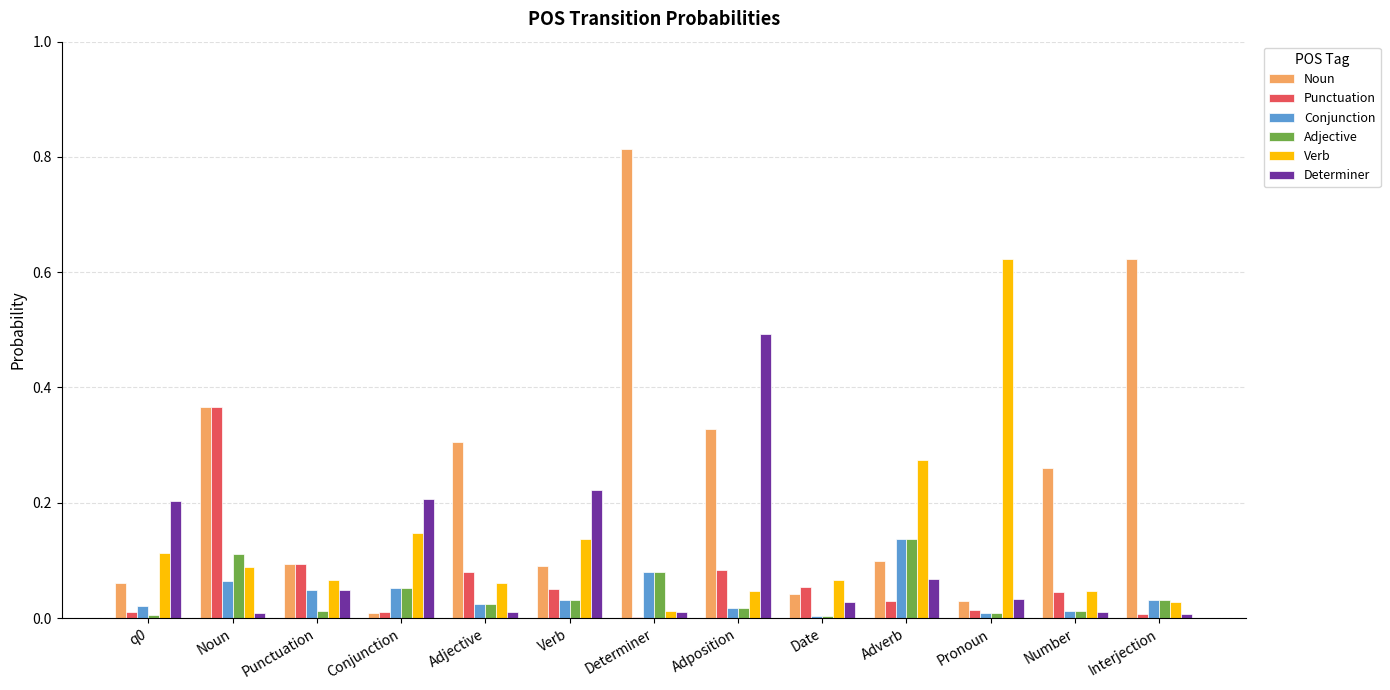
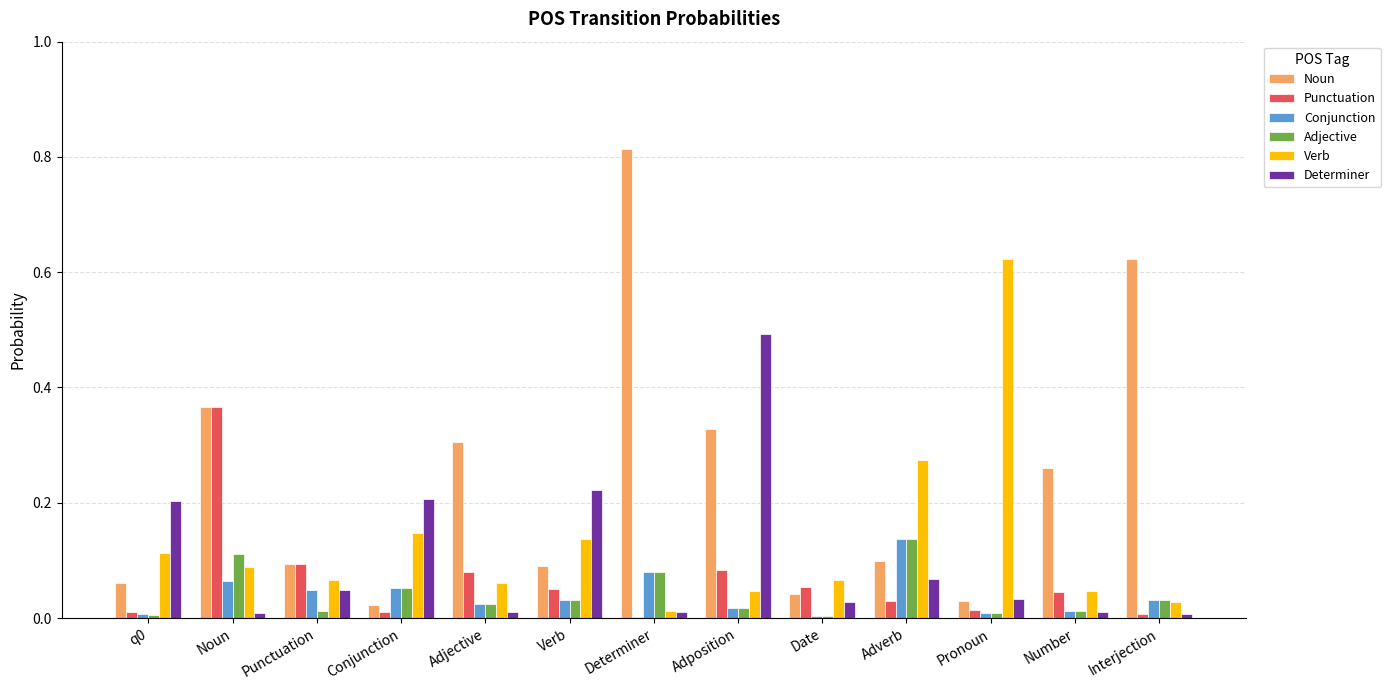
  {
    "Noun": {
      "q0": 0.06,
      "Noun": 0.37,
      "Punctuation": 0.09,
-     "Conjunction": 0.01,
+     "Conjunction": 0.02,
      "Adjective": 0.31,
      "Verb": 0.09,
      "Determiner": 0.81,
      "Adposition": 0.33,
      "Date": 0.04,
      "Adverb": 0.10,
      "Pronoun": 0.03,
      "Number": 0.26,
      "Interjection": 0.62
    },
    "Punctuation": {
      "q0": 0.01,
      "Noun": 0.37,
      "Punctuation": 0.09,
      "Conjunction": 0.01,
      "Adjective": 0.08,
      "Verb": 0.05,
      "Adposition": 0.08,
      "Date": 0.05,
      "Adverb": 0.03,
      "Pronoun": 0.01,
      "Number": 0.04,
      "Interjection": 0.01
    },
    "Conjunction": {
-     "q0": 0.02,
+     "q0": 0.01,
      "Noun": 0.07,
      "Punctuation": 0.05,
      "Conjunction": 0.05,
      "Adjective": 0.02,
      "Verb": 0.03,
      "Determiner": 0.08,
      "Adposition": 0.02,
      "Adverb": 0.14,
      "Pronoun": 0.01,
      "Number": 0.01,
      "Interjection": 0.03
    },
    "Adjective": {
      "q0": 0.01,
      "Noun": 0.11,
      "Punctuation": 0.01,
      "Conjunction": 0.05,
      "Adjective": 0.02,
      "Verb": 0.03,
      "Determiner": 0.08,
      "Adposition": 0.02,
      "Adverb": 0.14,
      "Pronoun": 0.01,
      "Number": 0.01,
      "Interjection": 0.03
    },
    "Verb": {
      "q0": 0.11,
      "Noun": 0.09,
      "Punctuation": 0.07,
      "Conjunction": 0.15,
      "Adjective": 0.06,
      "Verb": 0.14,
      "Determiner": 0.01,
      "Adposition": 0.05,
      "Date": 0.07,
      "Adverb": 0.27,
      "Pronoun": 0.62,
      "Number": 0.05,
      "Interjection": 0.03
    },
    "Determiner": {
      "q0": 0.20,
      "Noun": 0.01,
      "Punctuation": 0.05,
      "Conjunction": 0.21,
      "Adjective": 0.01,
      "Verb": 0.22,
      "Determiner": 0.01,
      "Adposition": 0.49,
      "Date": 0.03,
      "Adverb": 0.07,
      "Pronoun": 0.03,
      "Number": 0.01,
      "Interjection": 0.01
    }
  }
